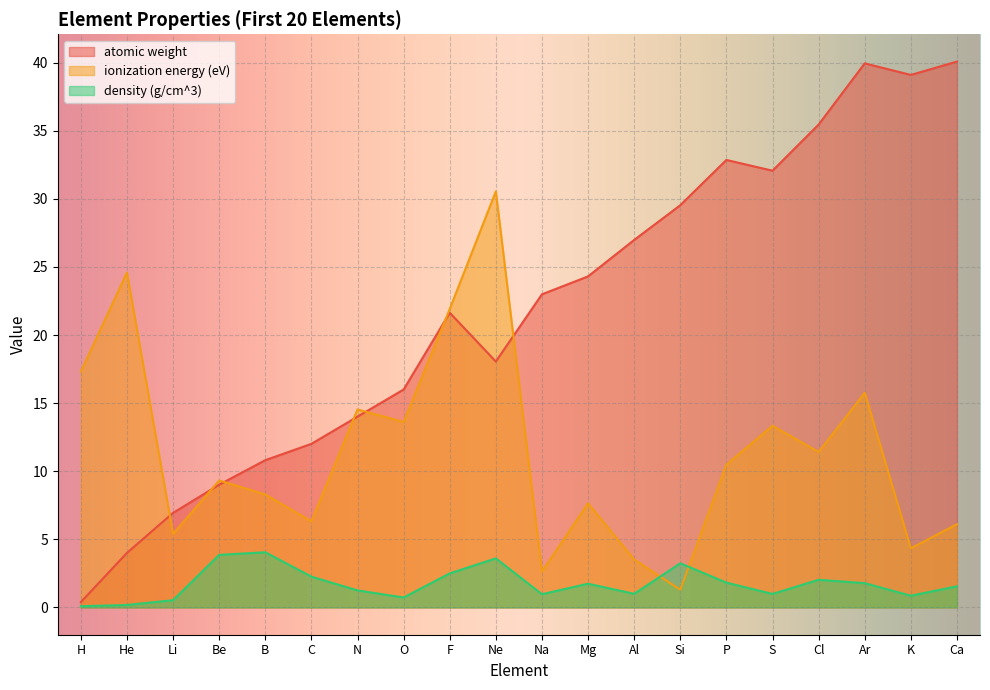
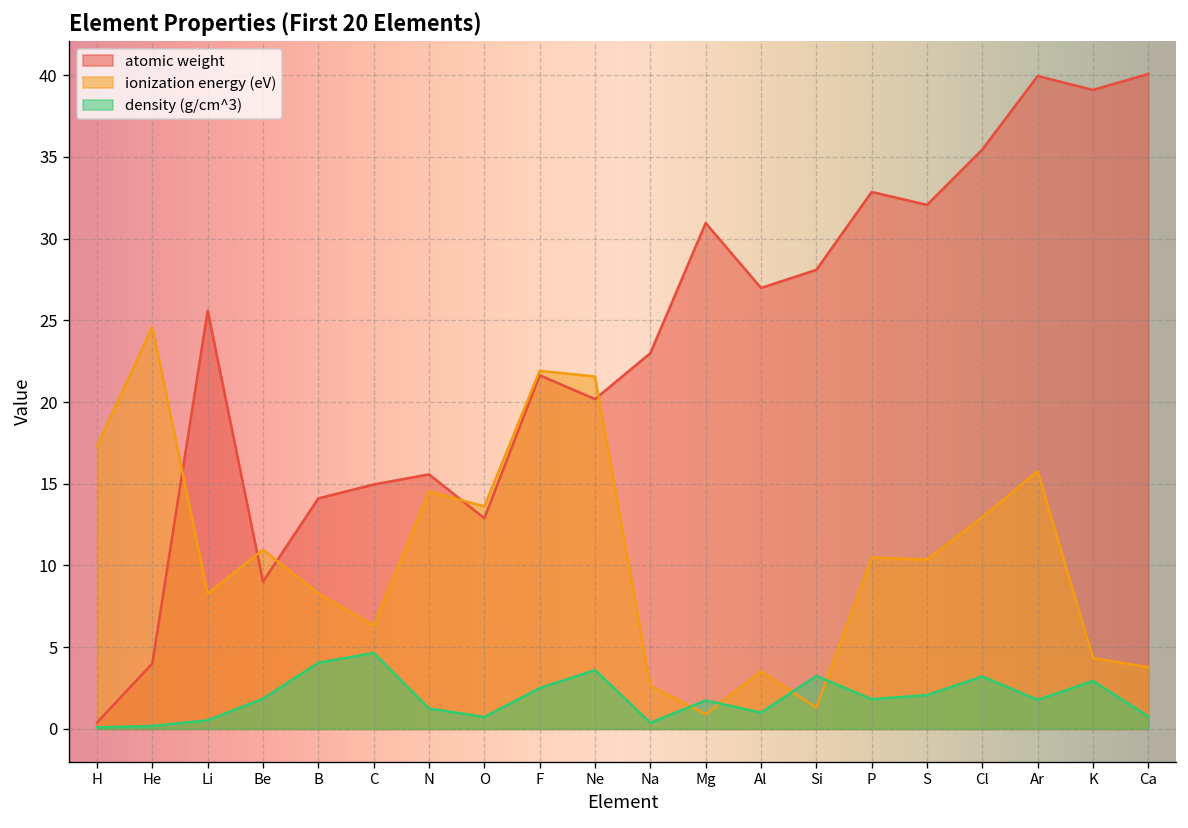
  {
    "atomic weight": {
      "H": 0.4,
      "He": 4.0,
-     "Li": 6.9,
+     "Li": 25.6,
      "Be": 9.0,
-     "B": 10.8,
-     "C": 12.0,
-     "N": 14.0,
-     "O": 16.0,
+     "B": 14.1,
+     "C": 15.0,
+     "N": 15.6,
+     "O": 12.9,
      "F": 21.6,
-     "Ne": 18.1,
+     "Ne": 20.2,
      "Na": 23.0,
-     "Mg": 24.3,
+     "Mg": 31.0,
      "Al": 27.0,
-     "Si": 29.5,
+     "Si": 28.1,
      "P": 32.9,
      "S": 32.1,
      "Cl": 35.5,
      "Ar": 39.9,
      "K": 39.1,
      "Ca": 40.1
    },
    "ionization energy (eV)": {
      "H": 17.3,
      "He": 24.6,
-     "Li": 5.4,
-     "Be": 9.3,
+     "Li": 8.3,
+     "Be": 11.0,
      "B": 8.3,
      "C": 6.3,
      "N": 14.5,
      "O": 13.6,
      "F": 21.9,
-     "Ne": 30.5,
+     "Ne": 21.6,
      "Na": 2.6,
-     "Mg": 7.6,
+     "Mg": 0.9,
      "Al": 3.5,
      "Si": 1.3,
      "P": 10.5,
-     "S": 13.3,
-     "Cl": 11.4,
+     "S": 10.4,
+     "Cl": 13.0,
      "Ar": 15.8,
      "K": 4.3,
-     "Ca": 6.1
+     "Ca": 3.8
    },
    "density (g/cm^3)": {
      "H": 0.1,
      "He": 0.2,
      "Li": 0.5,
-     "Be": 3.9,
+     "Be": 1.9,
      "B": 4.1,
-     "C": 2.3,
+     "C": 4.7,
      "N": 1.3,
      "O": 0.7,
      "F": 2.5,
      "Ne": 3.6,
-     "Na": 1.0,
+     "Na": 0.4,
      "Mg": 1.7,
      "Al": 1.0,
      "Si": 3.2,
      "P": 1.8,
-     "S": 1.0,
-     "Cl": 2.0,
+     "S": 2.1,
+     "Cl": 3.2,
      "Ar": 1.8,
-     "K": 0.9,
-     "Ca": 1.6
+     "K": 2.9,
+     "Ca": 0.8
    }
  }
